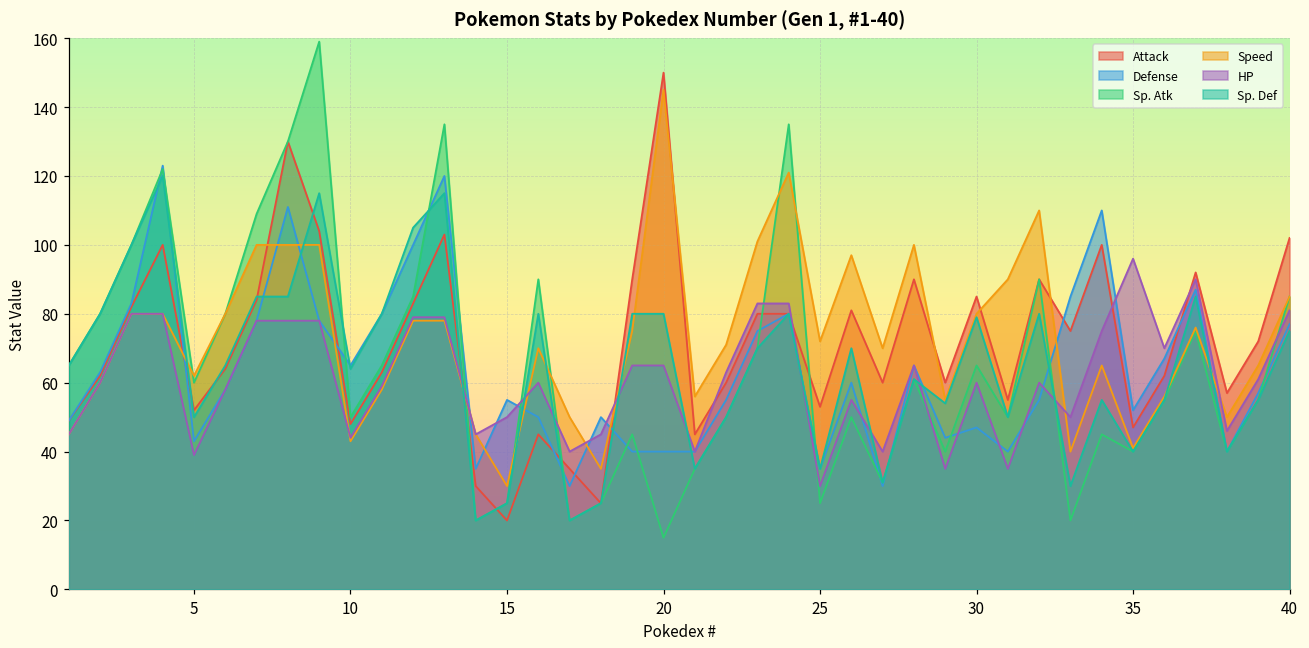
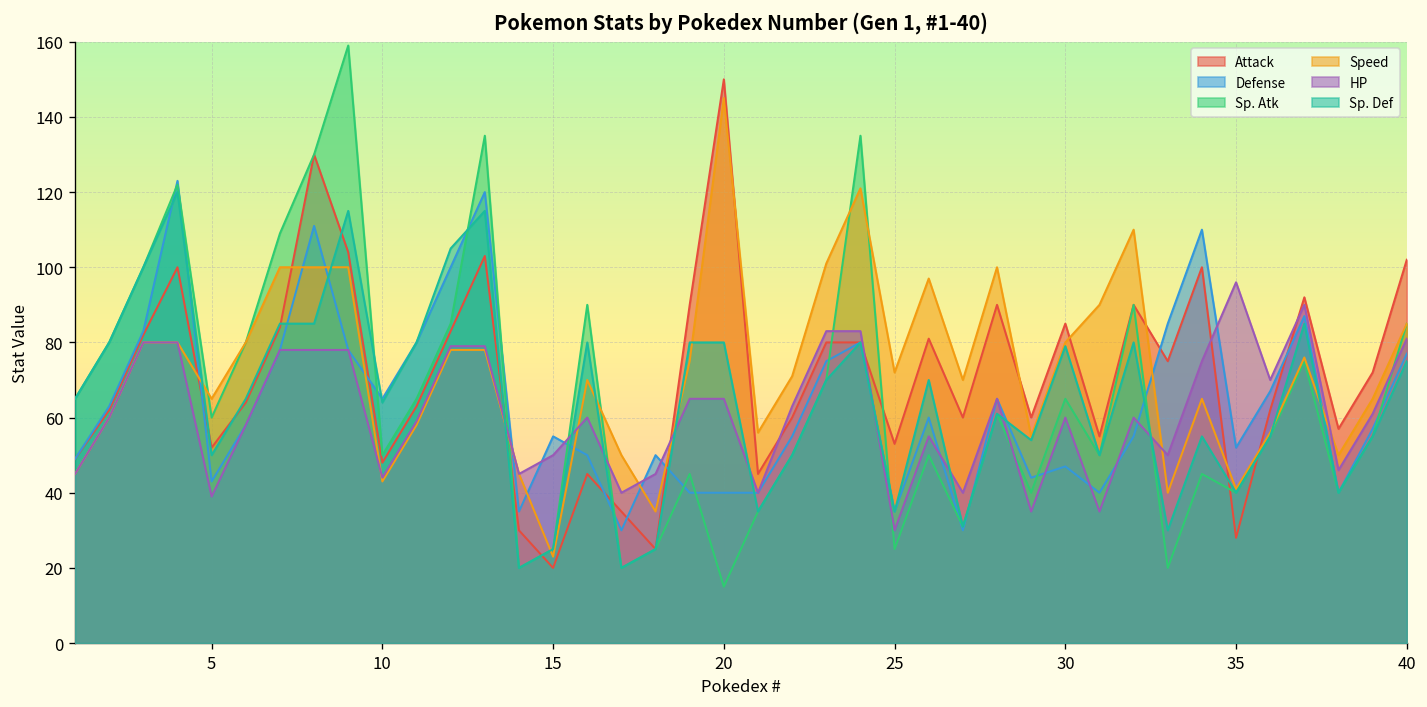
  {
    "Attack": {
      "5": 52,
      "10": 48,
      "15": 20,
      "20": 150,
      "25": 53,
      "30": 85,
-     "35": 47,
+     "35": 28,
      "40": 102
    },
    "Defense": {
      "5": 43,
      "10": 65,
      "15": 55,
      "20": 40,
      "30": 47,
      "35": 52,
      "40": 77
    },
    "Speed": {
-     "5": 62,
+     "5": 65,
      "10": 43,
-     "15": 30,
+     "15": 23,
      "20": 145,
      "25": 72,
      "30": 80,
      "35": 41
    },
    "HP": {
      "5": 39,
      "10": 44,
      "15": 50,
      "20": 65,
      "25": 30,
      "30": 60,
      "35": 96,
      "40": 81
    }
  }
